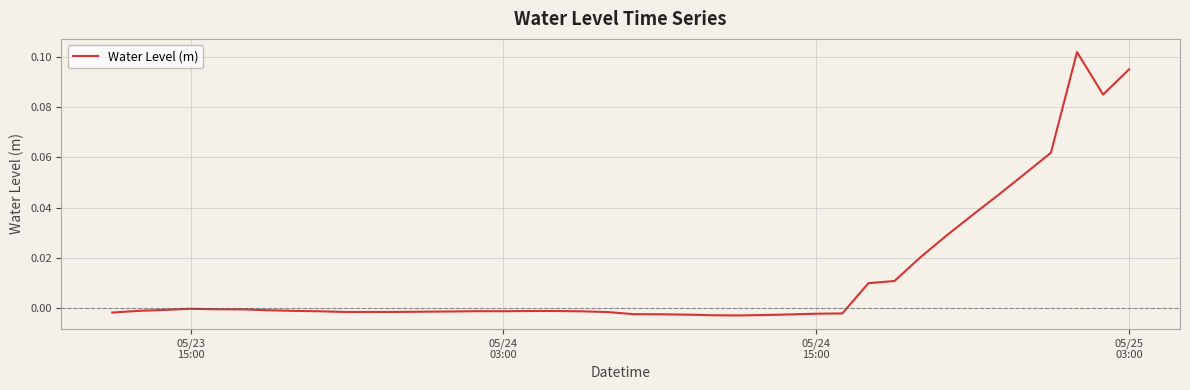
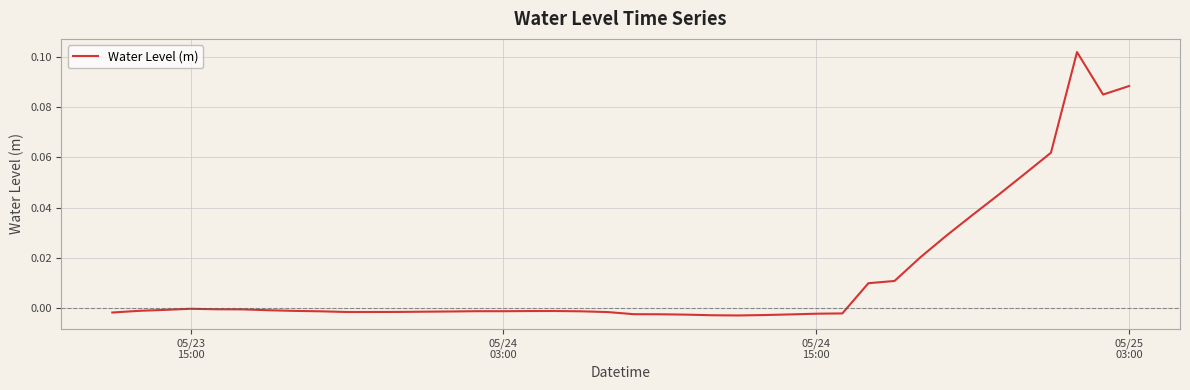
  {
    "05/23 15:00": 0.000,
    "05/24 03:00": -0.001,
    "05/24 15:00": -0.002,
-   "05/25 03:00": 0.095
+   "05/25 03:00": 0.088
  }
